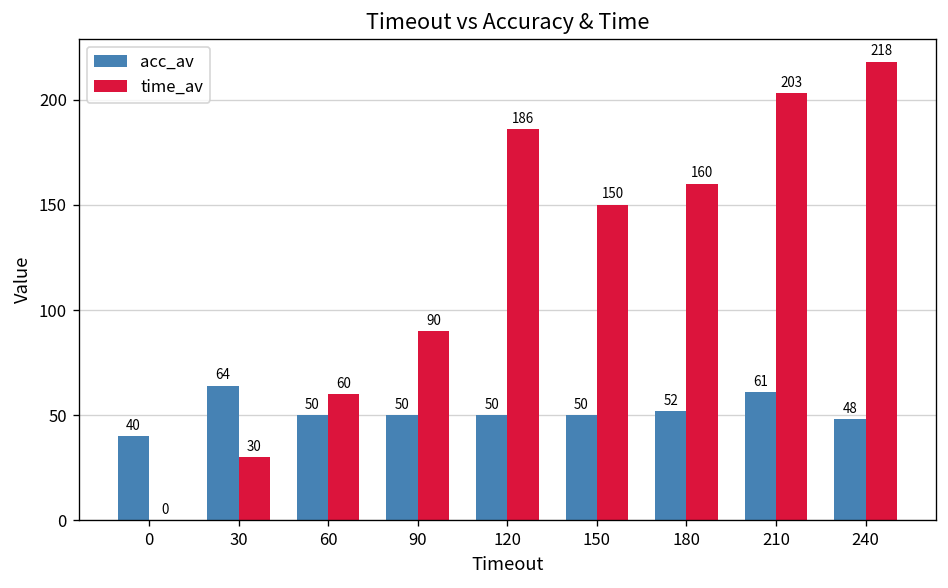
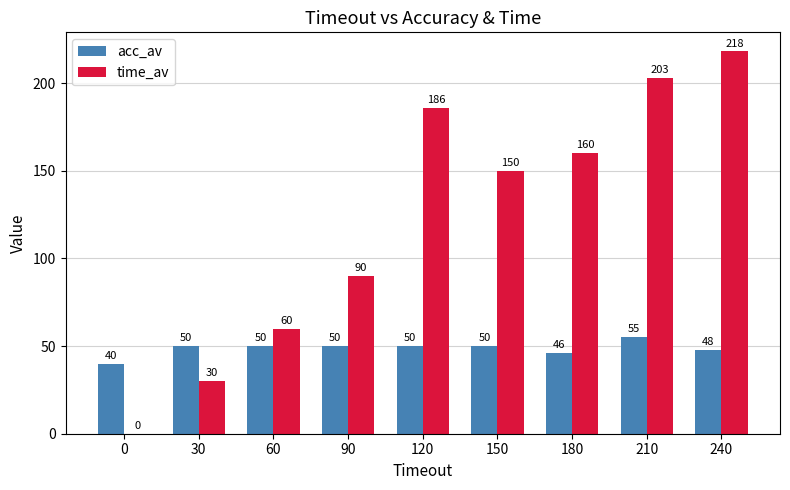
  {
    "acc_av": {
      "0": 40,
-     "30": 64,
+     "30": 50,
      "60": 50,
      "90": 50,
      "120": 50,
      "150": 50,
-     "180": 52,
-     "210": 61,
+     "180": 46,
+     "210": 55,
      "240": 48
    },
    "time_av": {
      "0": 0,
      "30": 30,
      "60": 60,
      "90": 90,
      "120": 186,
      "150": 150,
      "180": 160,
      "210": 203,
      "240": 218
    }
  }
